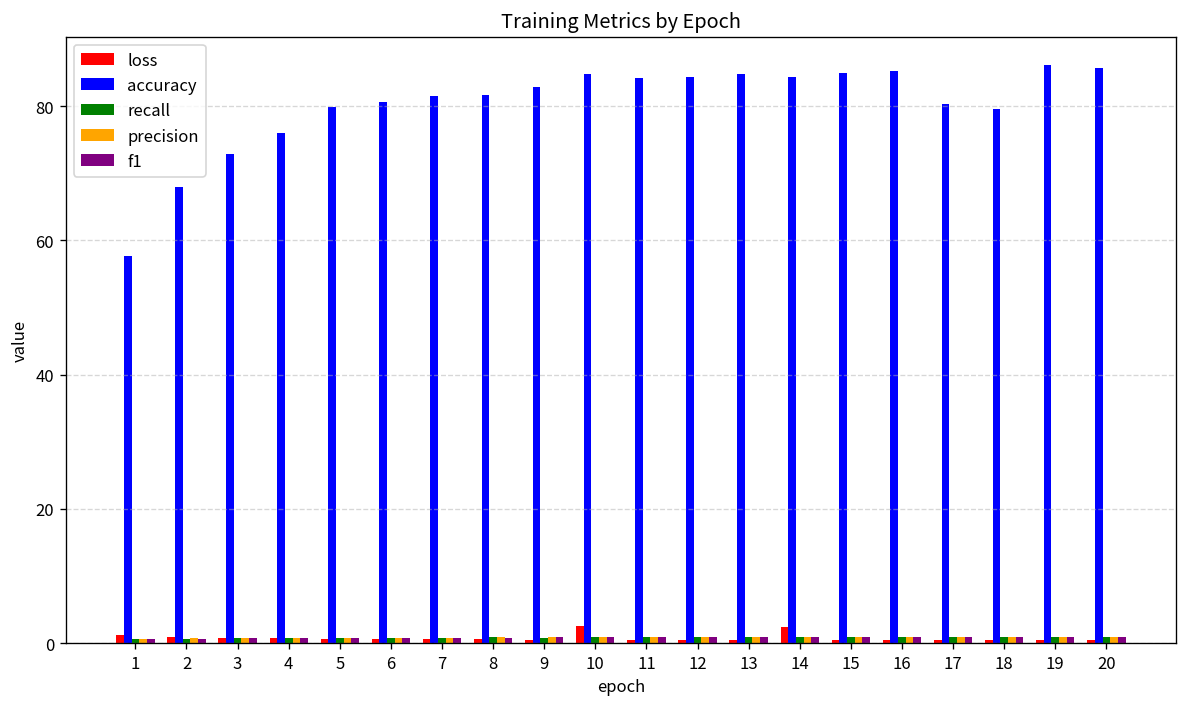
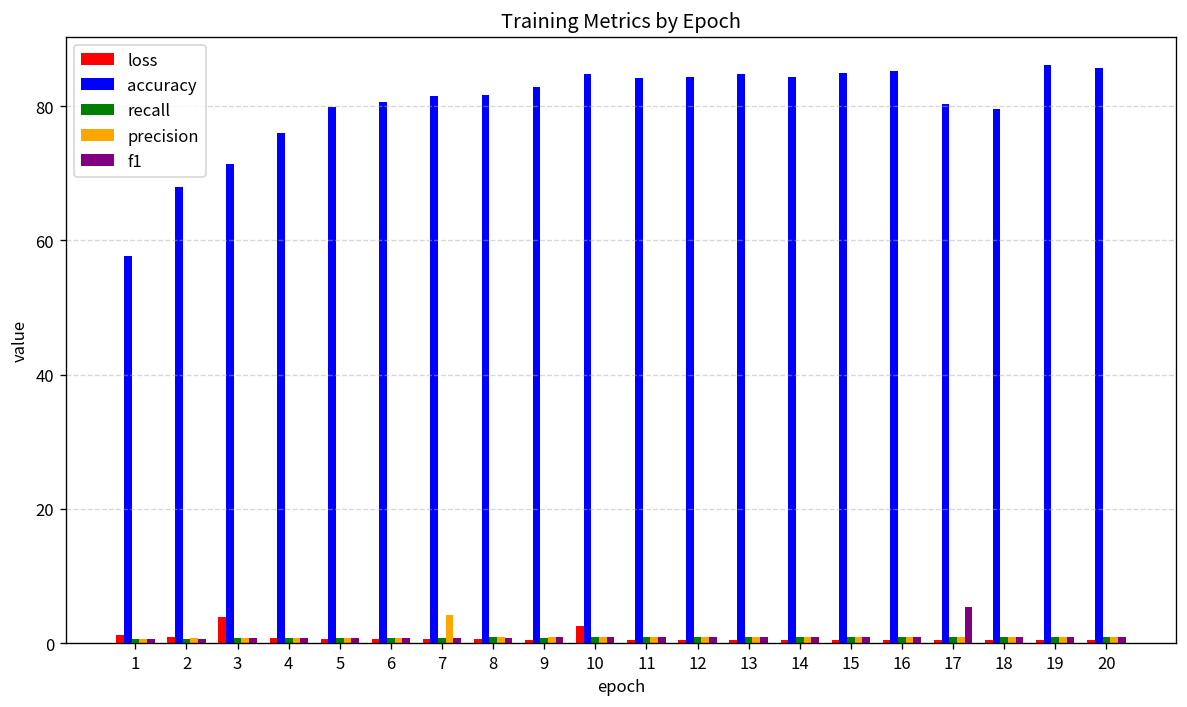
  {
    "loss": {
      "1": 1,
      "2": 1,
-     "3": 1,
+     "3": 4,
      "4": 1,
      "5": 1,
      "6": 1,
      "7": 1,
      "8": 1,
      "9": 1,
      "10": 3,
      "11": 0,
      "12": 0,
      "13": 1,
-     "14": 2,
+     "14": 1,
      "15": 0,
      "16": 1,
      "17": 1,
      "18": 1,
      "19": 0,
      "20": 1
    },
    "accuracy": {
      "1": 58,
      "2": 68,
-     "3": 73,
+     "3": 71,
      "4": 76,
      "5": 80,
      "6": 81,
      "7": 82,
      "8": 82,
      "9": 83,
      "10": 85,
      "11": 84,
      "12": 84,
      "13": 85,
      "14": 84,
      "15": 85,
      "16": 85,
      "17": 80,
      "18": 80,
      "19": 86,
      "20": 86
    },
    "recall": {
      "1": 1,
      "2": 1,
      "3": 1,
      "4": 1,
      "5": 1,
      "6": 1,
      "7": 1,
      "8": 1,
      "9": 1,
      "10": 1,
      "11": 1,
      "12": 1,
      "13": 1,
      "14": 1,
      "15": 1,
      "16": 1,
      "17": 1,
      "18": 1,
      "19": 1,
      "20": 1
    },
    "precision": {
      "1": 1,
      "2": 1,
      "3": 1,
      "4": 1,
      "5": 1,
      "6": 1,
-     "7": 1,
+     "7": 4,
      "8": 1,
      "9": 1,
      "10": 1,
      "11": 1,
      "12": 1,
      "13": 1,
      "14": 1,
      "15": 1,
      "16": 1,
      "17": 1,
      "18": 1,
      "19": 1,
      "20": 1
    },
    "f1": {
      "1": 1,
      "2": 1,
      "3": 1,
      "4": 1,
      "5": 1,
      "6": 1,
      "7": 1,
      "8": 1,
      "9": 1,
      "10": 1,
      "11": 1,
      "12": 1,
      "13": 1,
      "14": 1,
      "15": 1,
      "16": 1,
-     "17": 1,
+     "17": 5,
      "18": 1,
      "19": 1,
      "20": 1
    }
  }
